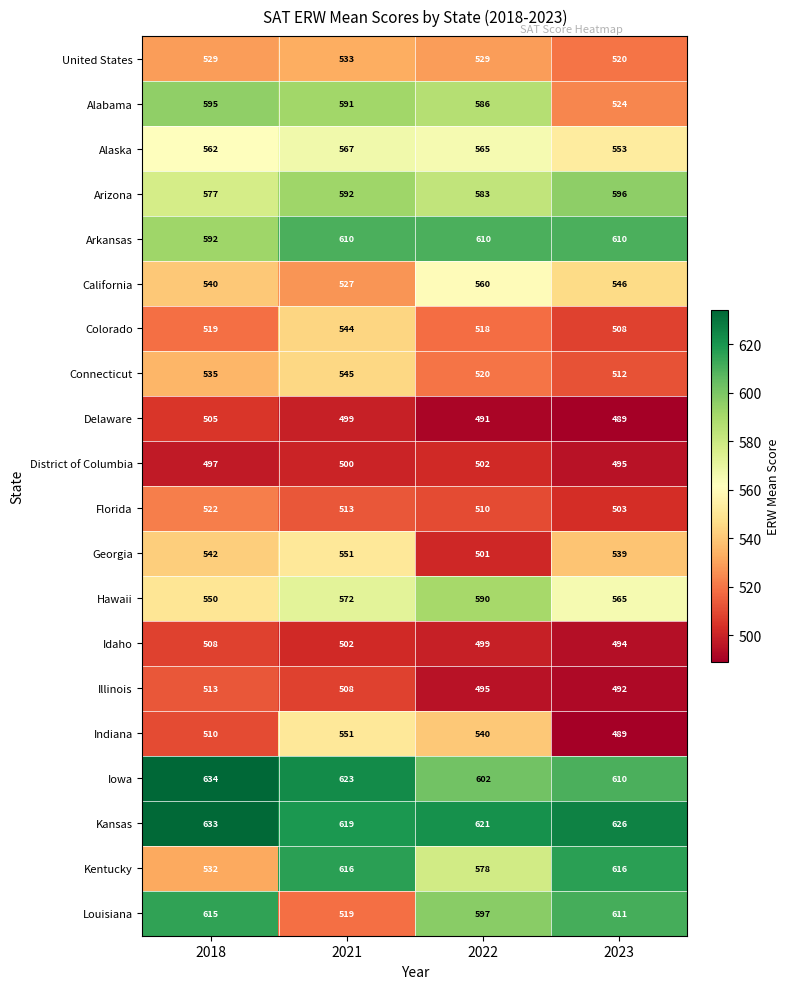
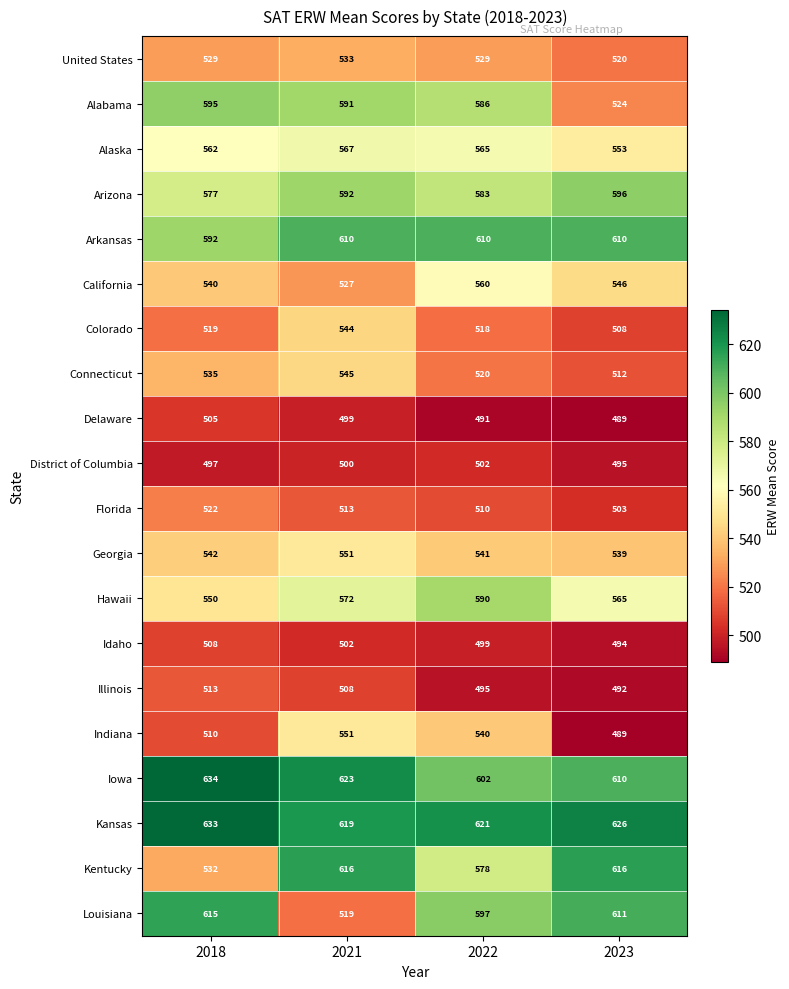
  {
    "United States": {
      "2018": 529,
      "2021": 533,
      "2022": 529,
      "2023": 520
    },
    "Alabama": {
      "2018": 595,
      "2021": 591,
      "2022": 586,
      "2023": 524
    },
    "Alaska": {
      "2018": 562,
      "2021": 567,
      "2022": 565,
      "2023": 553
    },
    "Arizona": {
      "2018": 577,
      "2021": 592,
      "2022": 583,
      "2023": 596
    },
    "Arkansas": {
      "2018": 592,
      "2021": 610,
      "2022": 610,
      "2023": 610
    },
    "California": {
      "2018": 540,
      "2021": 527,
      "2022": 560,
      "2023": 546
    },
    "Colorado": {
      "2018": 519,
      "2021": 544,
      "2022": 518,
      "2023": 508
    },
    "Connecticut": {
      "2018": 535,
      "2021": 545,
      "2022": 520,
      "2023": 512
    },
    "Delaware": {
      "2018": 505,
      "2021": 499,
      "2022": 491,
      "2023": 489
    },
    "District of Columbia": {
      "2018": 497,
      "2021": 500,
      "2022": 502,
      "2023": 495
    },
    "Florida": {
      "2018": 522,
      "2021": 513,
      "2022": 510,
      "2023": 503
    },
    "Georgia": {
      "2018": 542,
      "2021": 551,
-     "2022": 501,
+     "2022": 541,
      "2023": 539
    },
    "Hawaii": {
      "2018": 550,
      "2021": 572,
      "2022": 590,
      "2023": 565
    },
    "Idaho": {
      "2018": 508,
      "2021": 502,
      "2022": 499,
      "2023": 494
    },
    "Illinois": {
      "2018": 513,
      "2021": 508,
      "2022": 495,
      "2023": 492
    },
    "Indiana": {
      "2018": 510,
      "2021": 551,
      "2022": 540,
      "2023": 489
    },
    "Iowa": {
      "2018": 634,
      "2021": 623,
      "2022": 602,
      "2023": 610
    },
    "Kansas": {
      "2018": 633,
      "2021": 619,
      "2022": 621,
      "2023": 626
    },
    "Kentucky": {
      "2018": 532,
      "2021": 616,
      "2022": 578,
      "2023": 616
    },
    "Louisiana": {
      "2018": 615,
      "2021": 519,
      "2022": 597,
      "2023": 611
    }
  }
